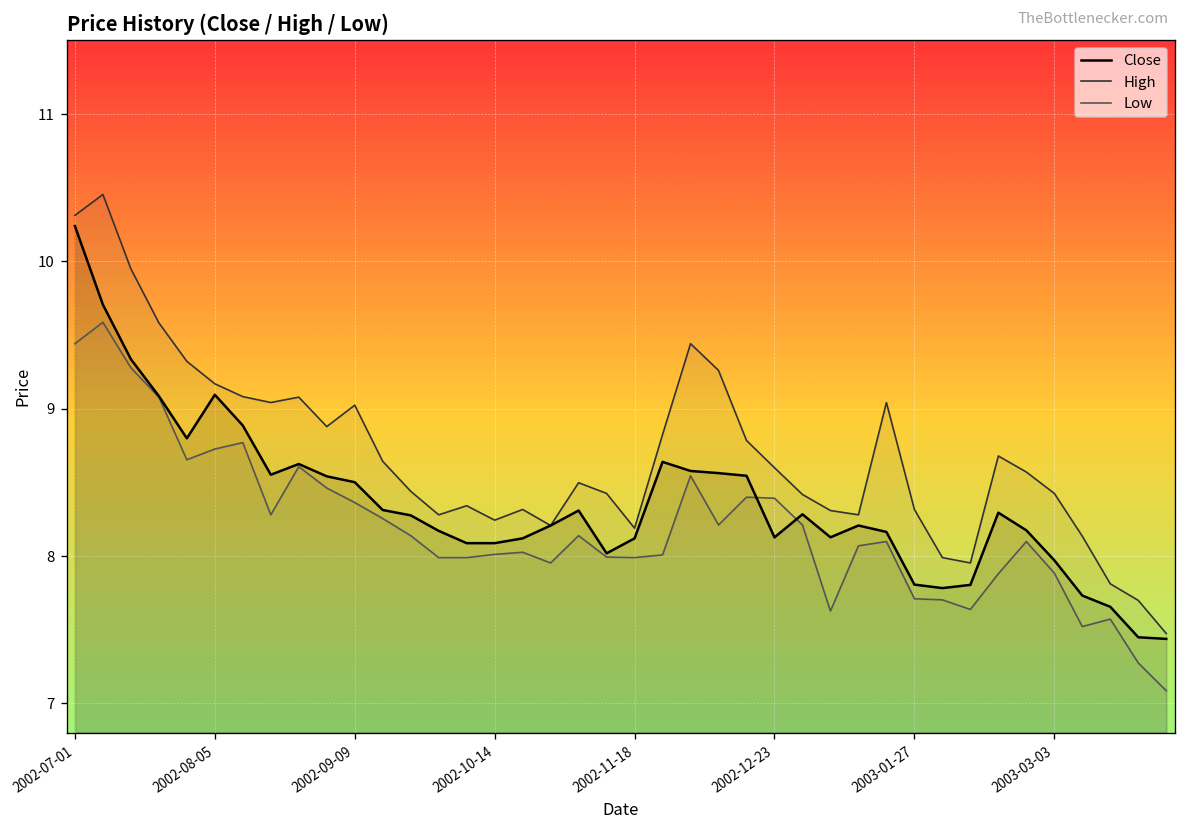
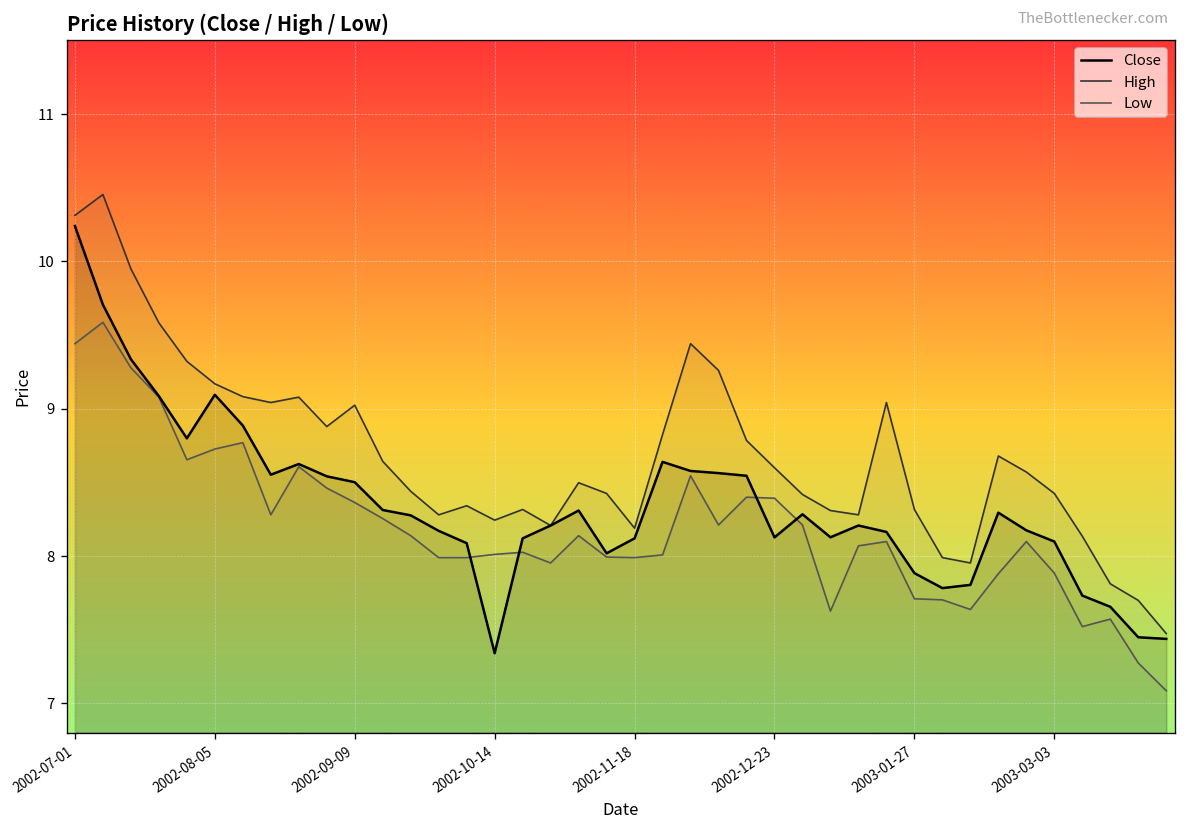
  {
    "Close": {
      "2002-07-01": 10.24,
      "2002-08-05": 9.09,
      "2002-09-09": 8.50,
-     "2002-10-14": 8.09,
+     "2002-10-14": 7.34,
      "2002-11-18": 8.12,
      "2002-12-23": 8.13,
-     "2003-01-27": 7.81,
-     "2003-03-03": 7.97
+     "2003-01-27": 7.88,
+     "2003-03-03": 8.10
    }
  }
